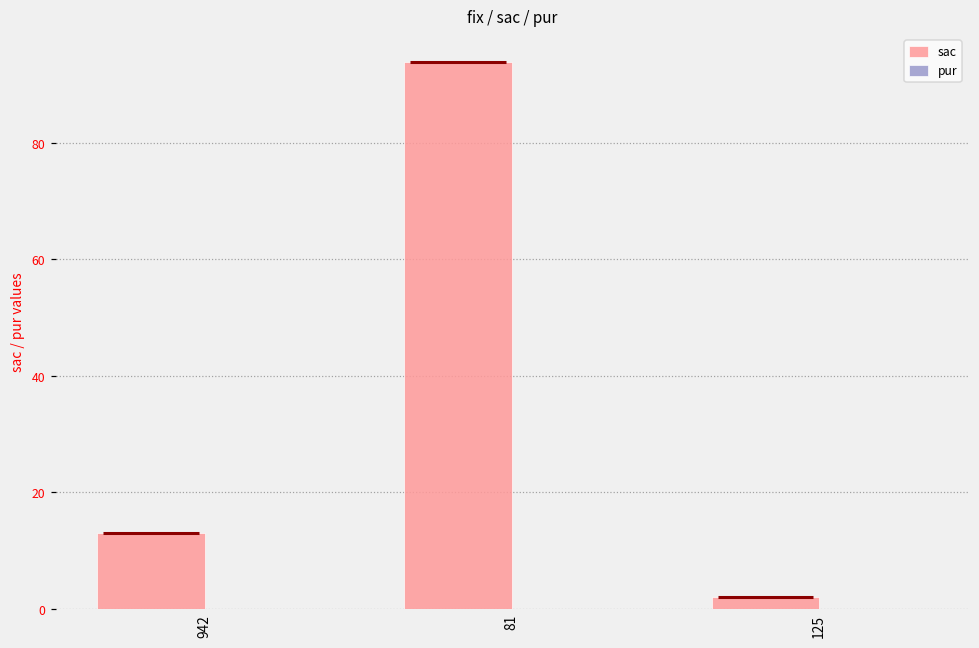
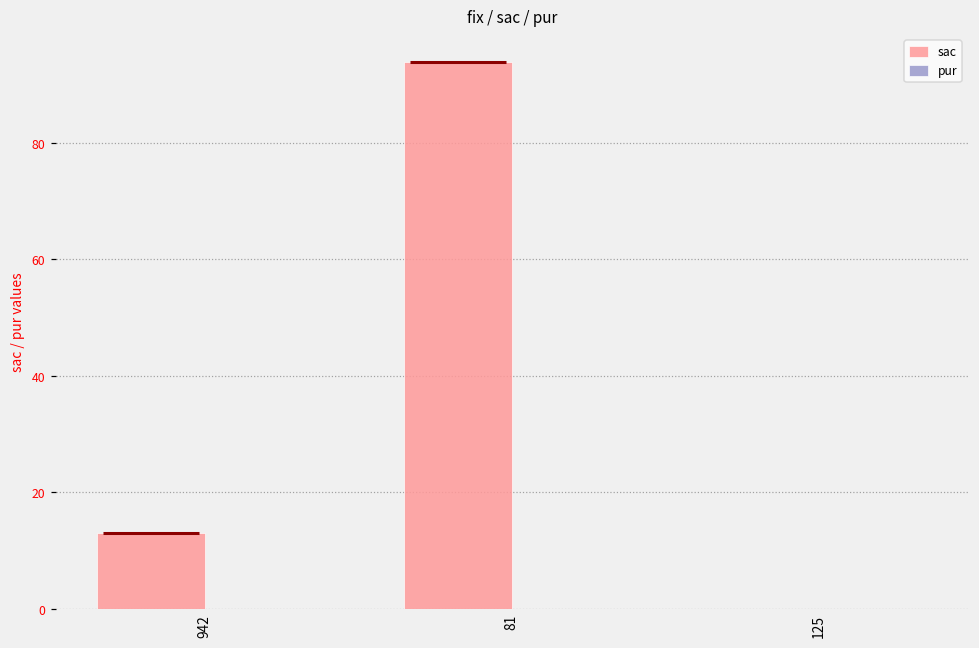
  {
    "sac": {
      "942": 13,
      "81": 94,
-     "125": 2
+     "125": 0
    },
    "pur": {
      "942": 0,
      "81": 0,
      "125": 0
    }
  }
